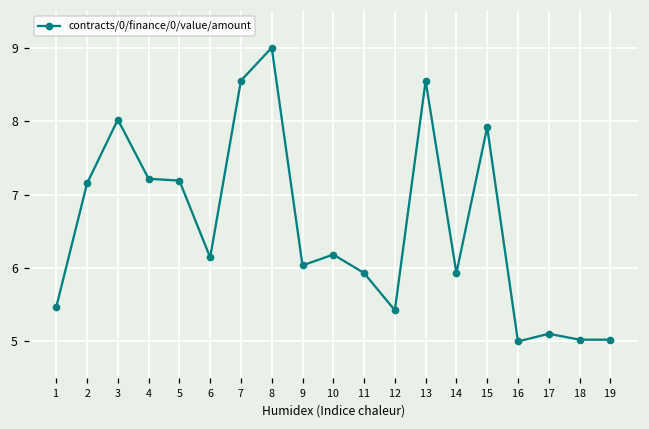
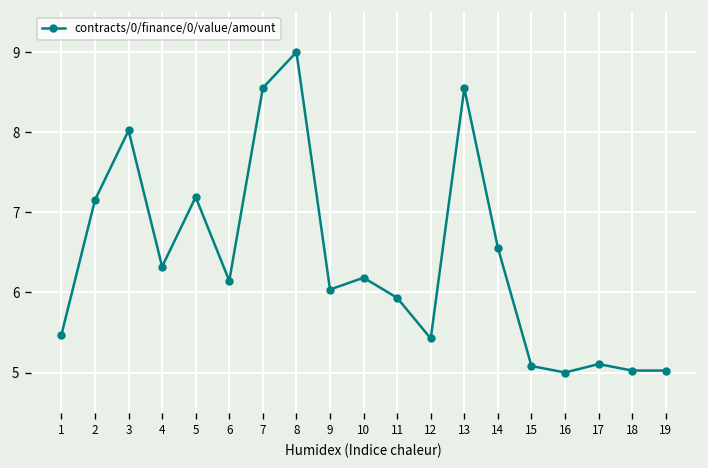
  {
    "1": 5.5,
    "2": 7.2,
    "3": 8.0,
-   "4": 7.2,
+   "4": 6.3,
    "5": 7.2,
    "6": 6.1,
    "7": 8.6,
    "8": 9.0,
    "9": 6.0,
    "10": 6.2,
    "11": 5.9,
    "12": 5.4,
    "13": 8.5,
-   "14": 5.9,
-   "15": 7.9,
+   "14": 6.6,
+   "15": 5.1,
    "16": 5.0,
    "17": 5.1,
    "18": 5.0,
    "19": 5.0
  }
